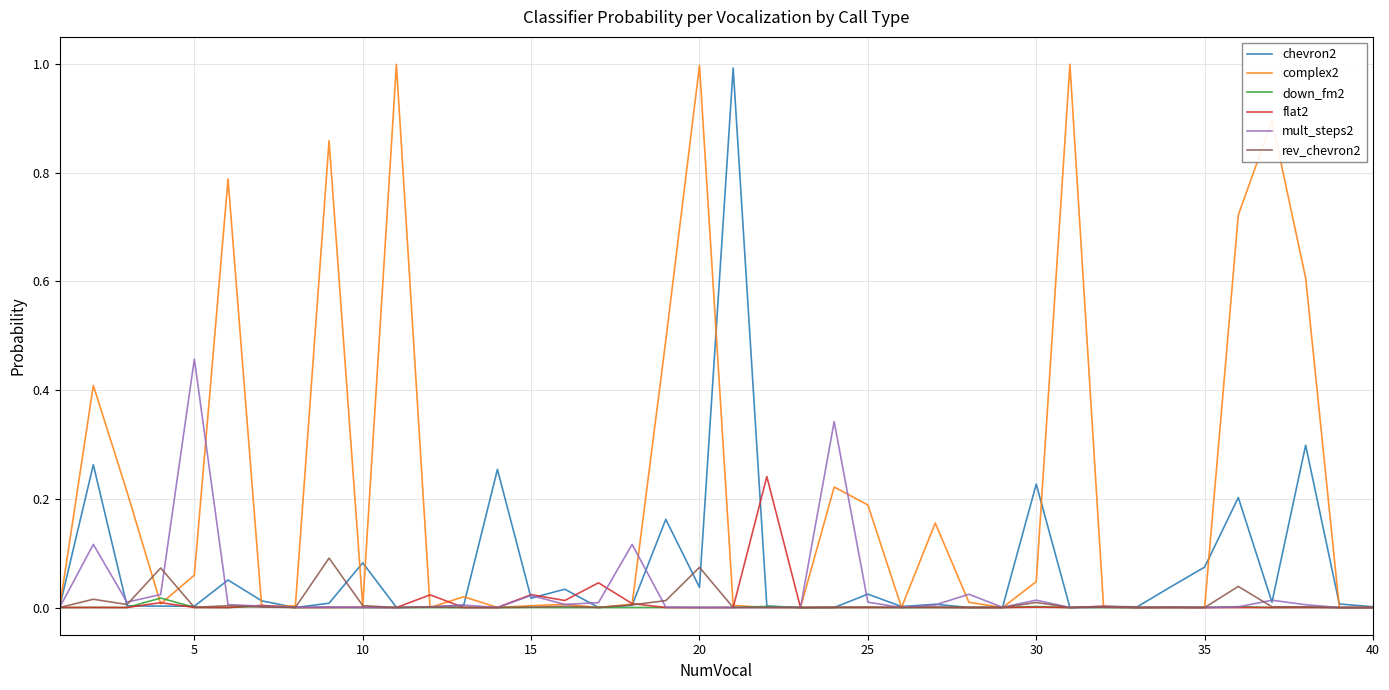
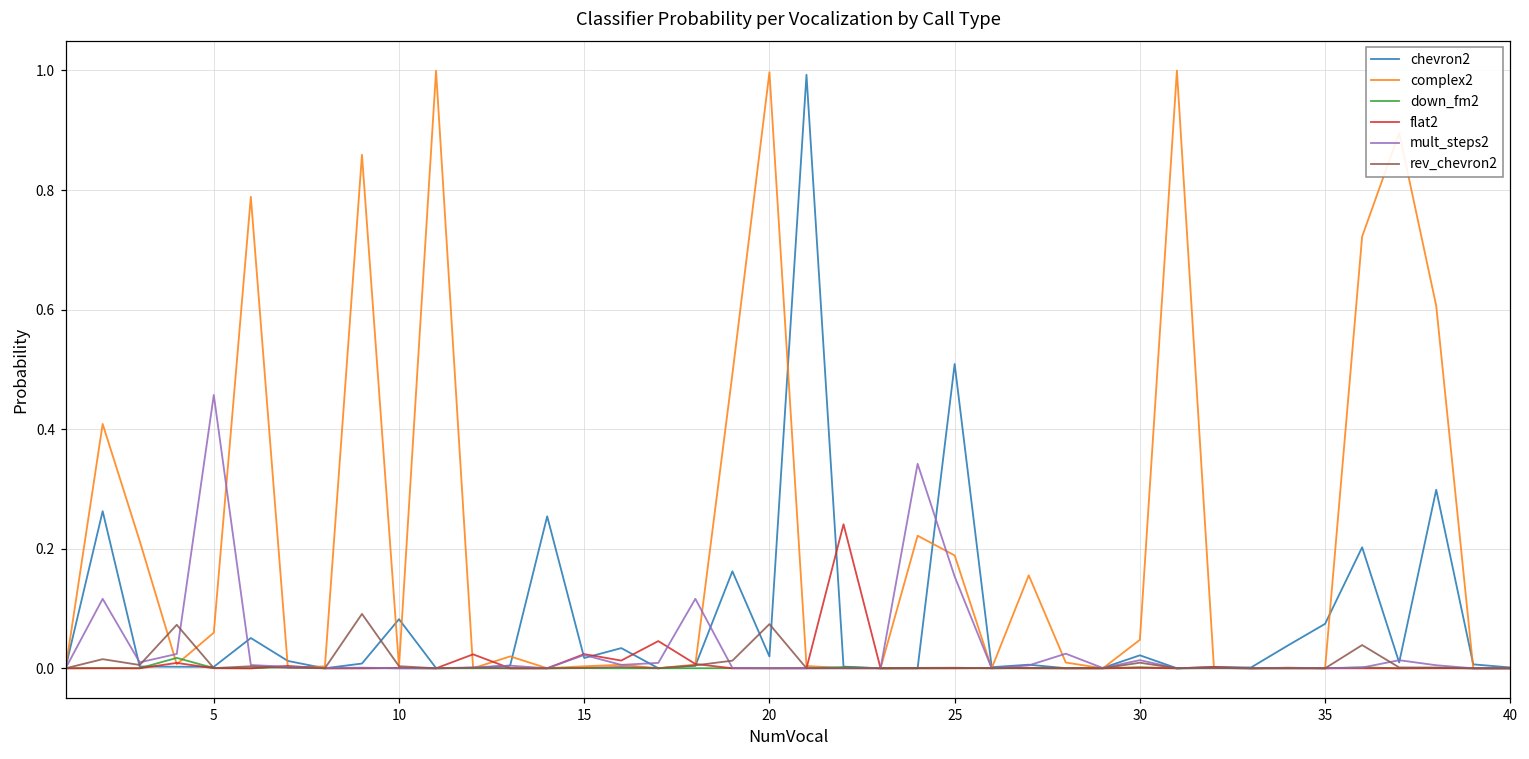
  {
    "chevron2": {
      "10": 0.08,
      "15": 0.02,
-     "20": 0.04,
-     "25": 0.02,
-     "30": 0.23,
+     "20": 0.02,
+     "25": 0.51,
+     "30": 0.02,
      "35": 0.07
    },
    "complex2": {
      "5": 0.06,
      "20": 1.00,
      "25": 0.19,
      "30": 0.05
    },
    "mult_steps2": {
      "5": 0.46,
-     "25": 0.01
+     "25": 0.15
    },
    "rev_chevron2": {
      "20": 0.07
    }
  }
